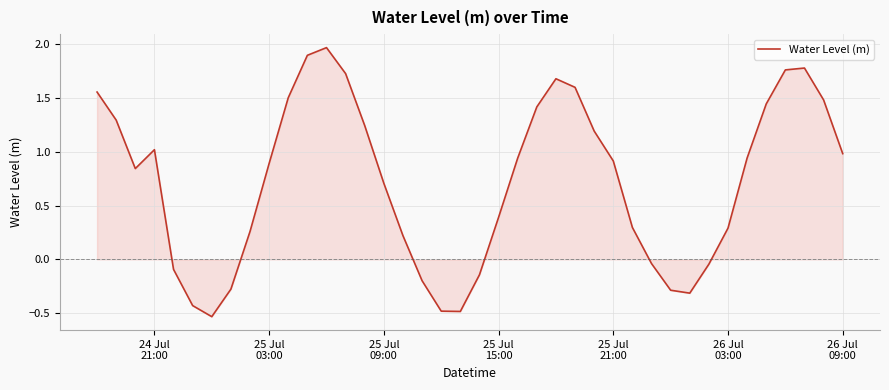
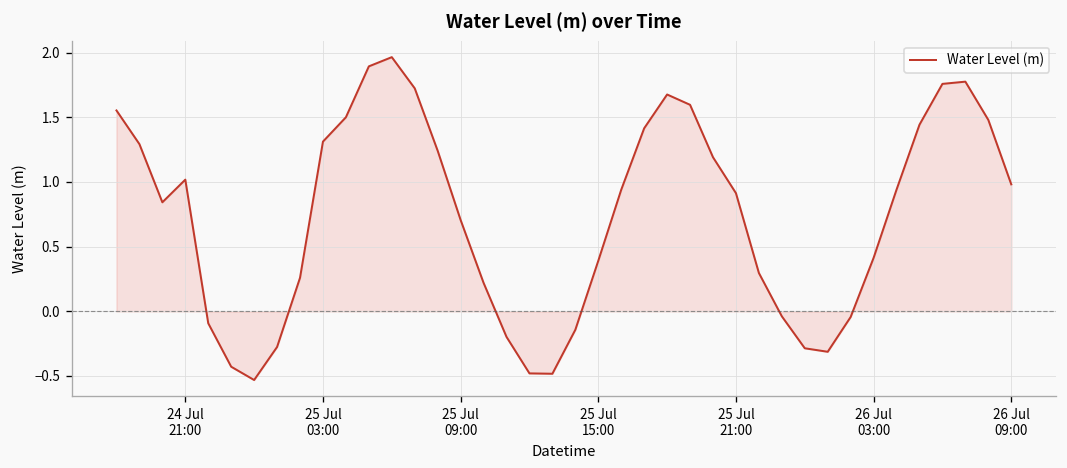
  {
    "Water Level (m)": {
-     "25 Jul 03:00": 0.89,
-     "26 Jul 03:00": 0.29
+     "25 Jul 03:00": 1.31,
+     "26 Jul 03:00": 0.41
    }
  }
